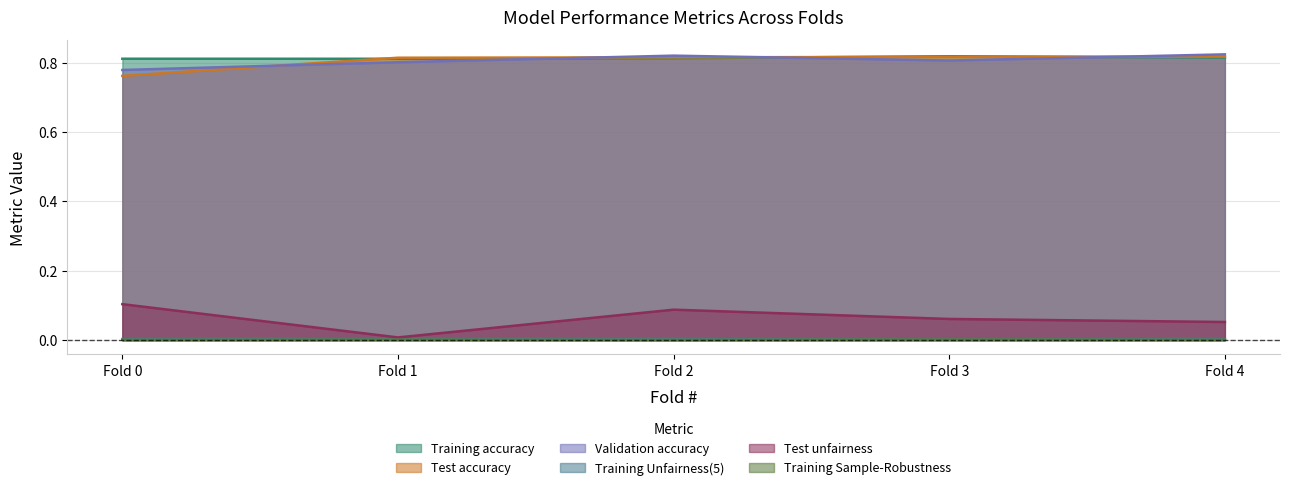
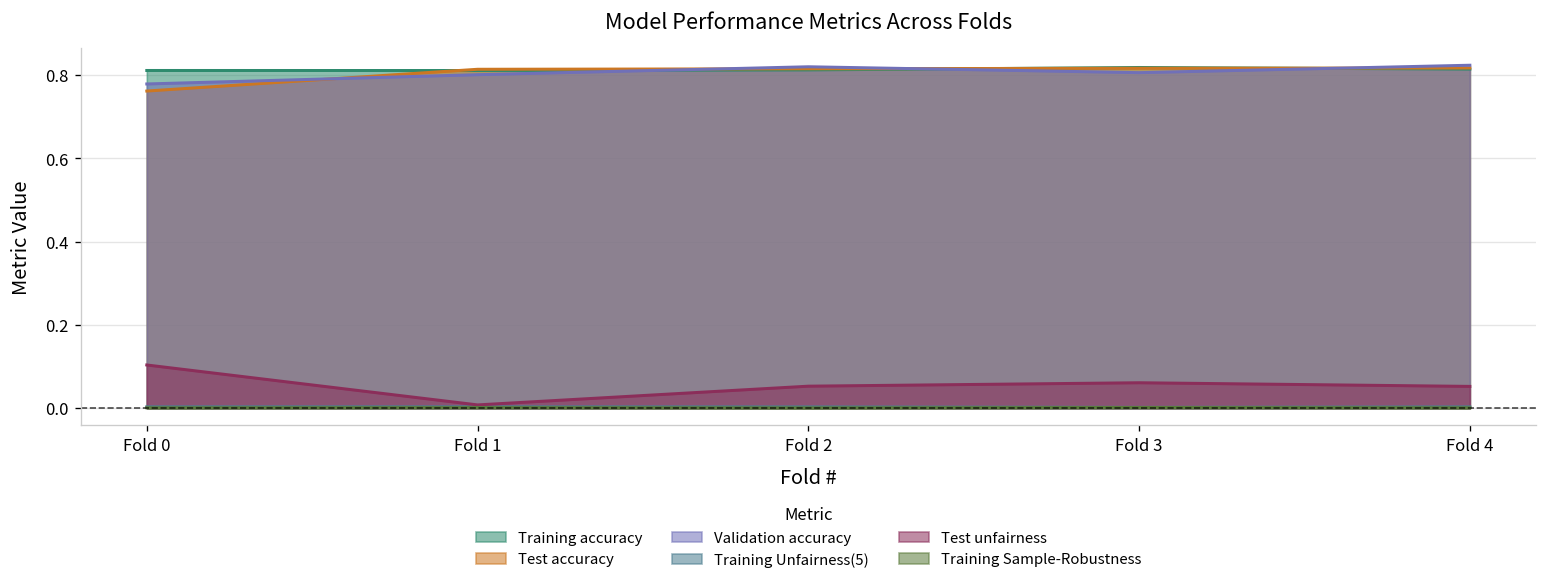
  {
    "Test accuracy": {
      "Fold 0": 0.76
    },
    "Validation accuracy": {
      "Fold 0": 0.78,
      "Fold 1": 0.80,
      "Fold 3": 0.81
    },
    "Test unfairness": {
      "Fold 0": 0.10,
-     "Fold 2": 0.09,
+     "Fold 2": 0.05,
      "Fold 3": 0.06,
      "Fold 4": 0.05
    }
  }
